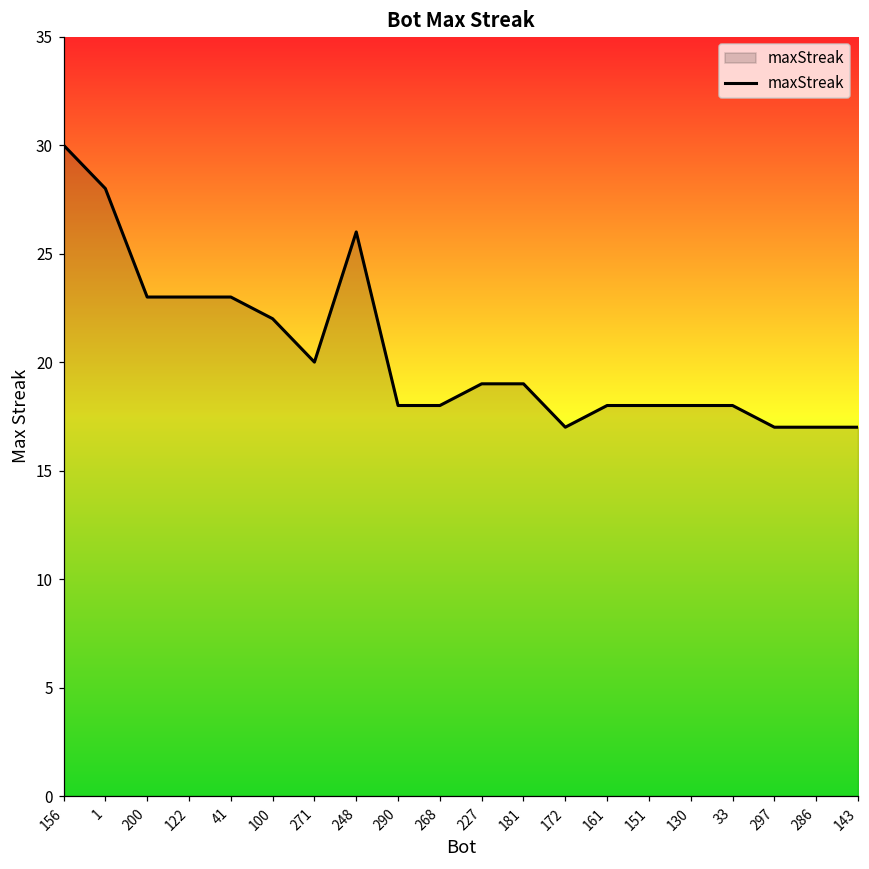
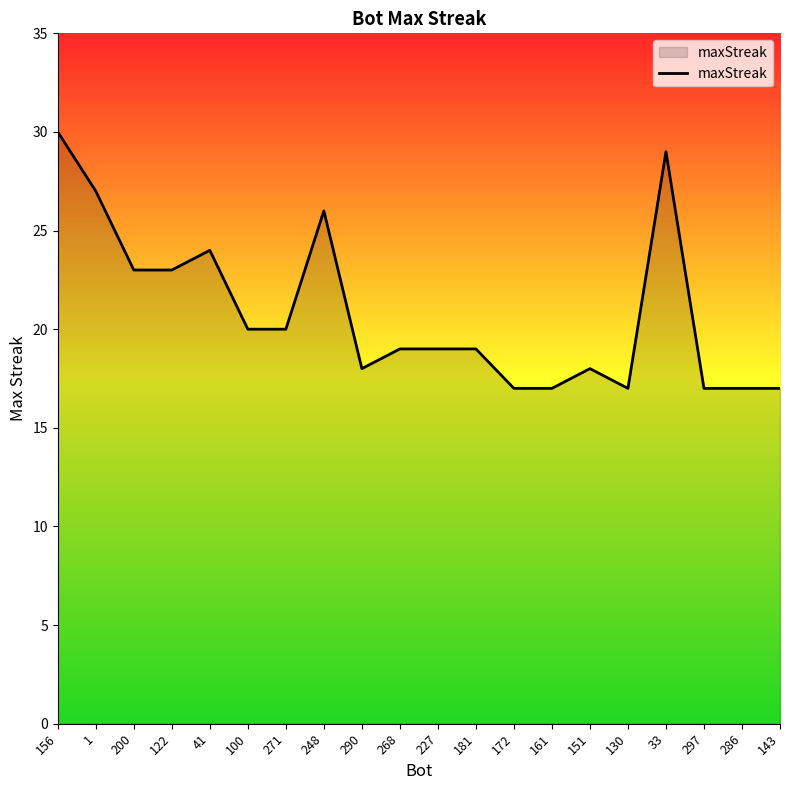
  {
    "156": 30,
-   "1": 28,
+   "1": 27,
    "200": 23,
    "122": 23,
-   "41": 23,
-   "100": 22,
+   "41": 24,
+   "100": 20,
    "271": 20,
    "248": 26,
    "290": 18,
-   "268": 18,
+   "268": 19,
    "227": 19,
    "181": 19,
    "172": 17,
-   "161": 18,
+   "161": 17,
    "151": 18,
-   "130": 18,
-   "33": 18,
+   "130": 17,
+   "33": 29,
    "297": 17,
    "286": 17,
    "143": 17
  }
